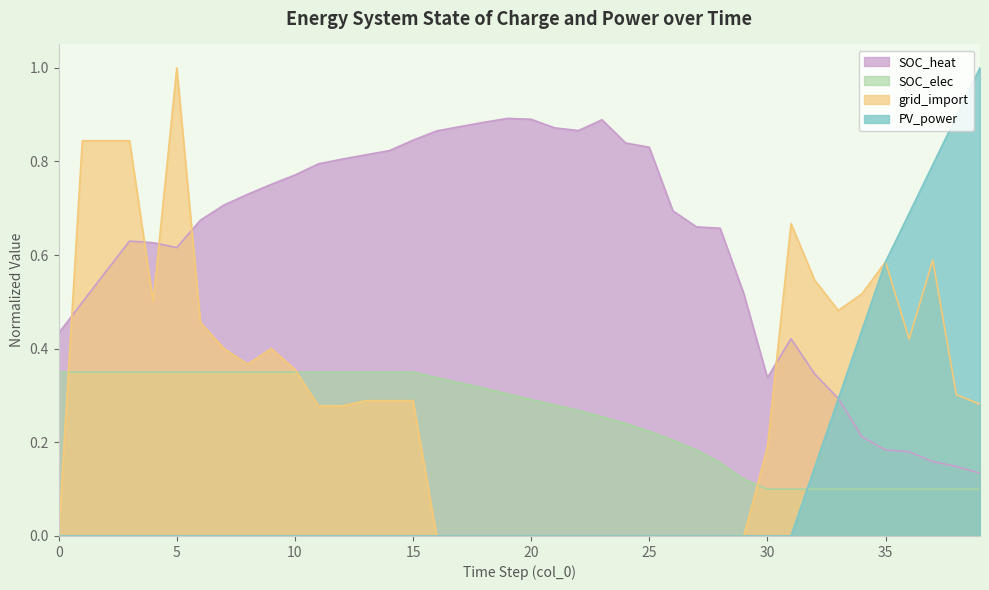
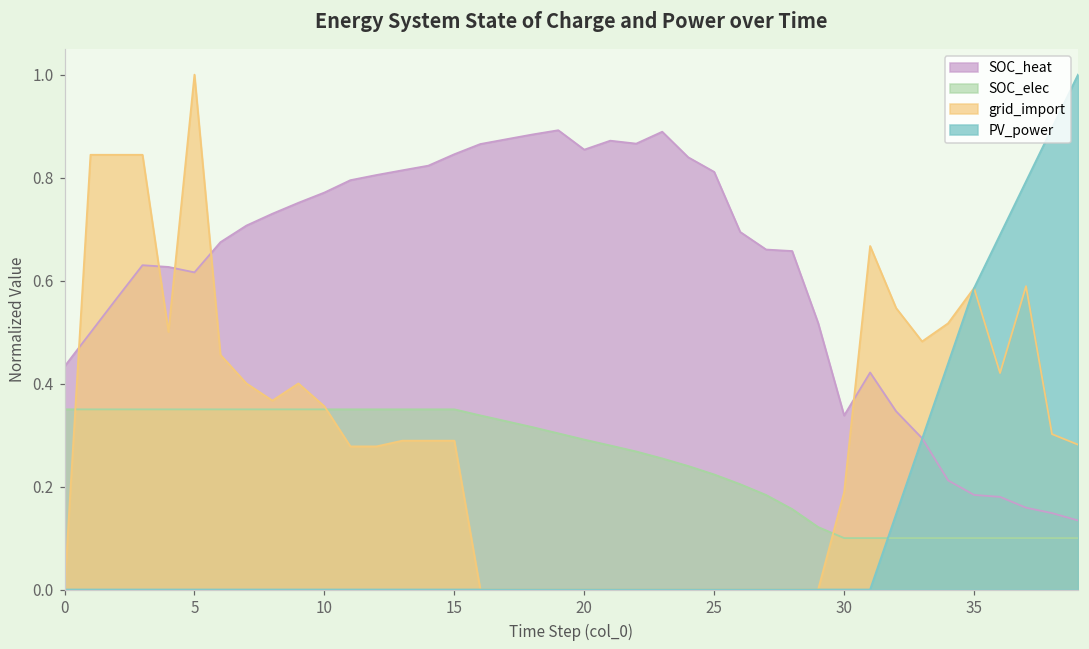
  {
    "SOC_heat": {
      "0": 0.43,
      "5": 0.62,
      "10": 0.77,
      "15": 0.85,
-     "20": 0.89,
-     "25": 0.83,
+     "20": 0.85,
+     "25": 0.81,
      "30": 0.34,
      "35": 0.18
    },
    "grid_import": {
      "5": 1.00,
      "10": 0.36,
      "15": 0.29,
      "30": 0.19
    }
  }
